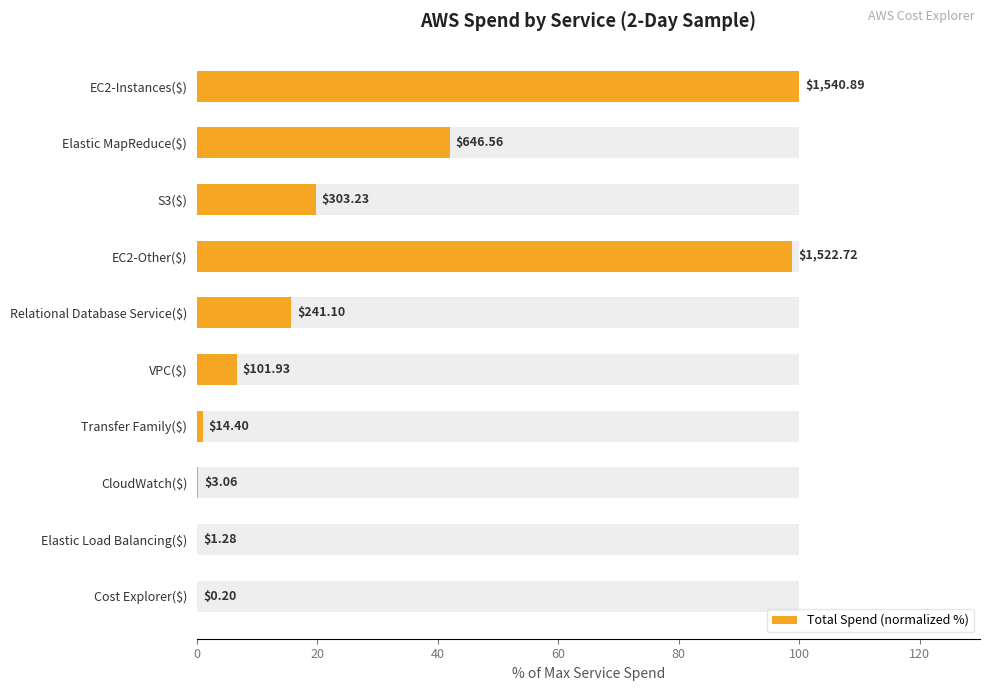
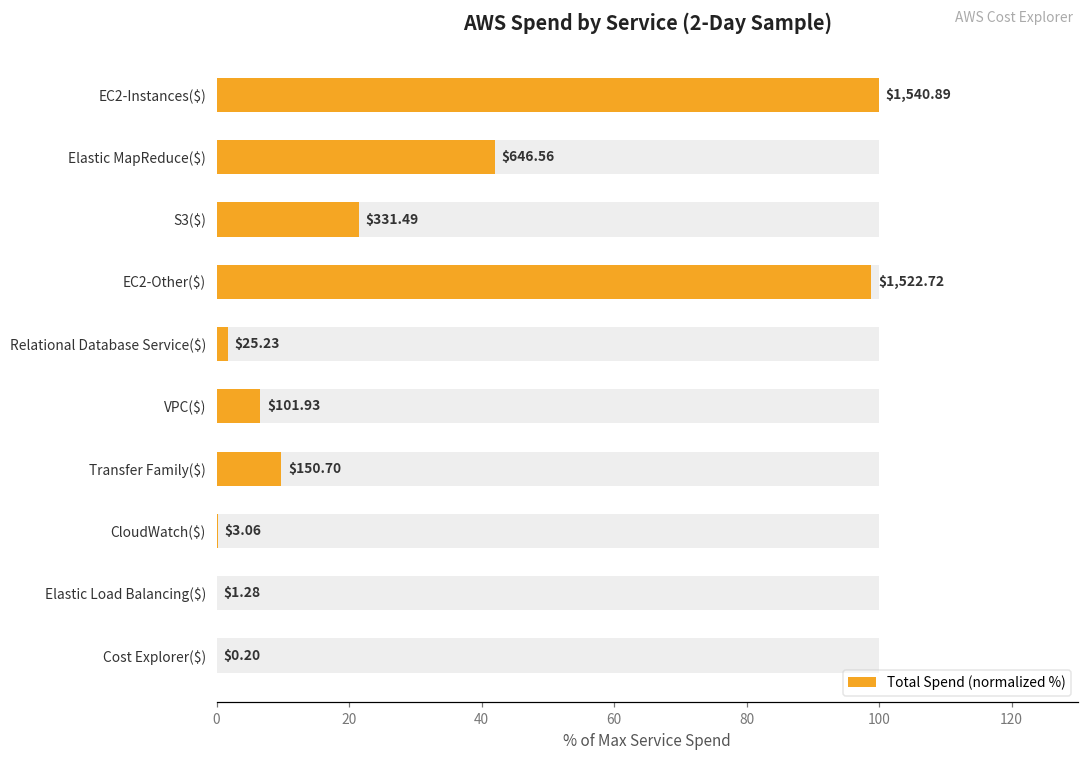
  {
    "Total Spend (normalized %)": {
-     "S3($)": "$303.23",
-     "Relational Database Service($)": "$241.10",
-     "Transfer Family($)": "$14.40"
+     "S3($)": "$331.49",
+     "Relational Database Service($)": "$25.23",
+     "Transfer Family($)": "$150.70"
    }
  }
